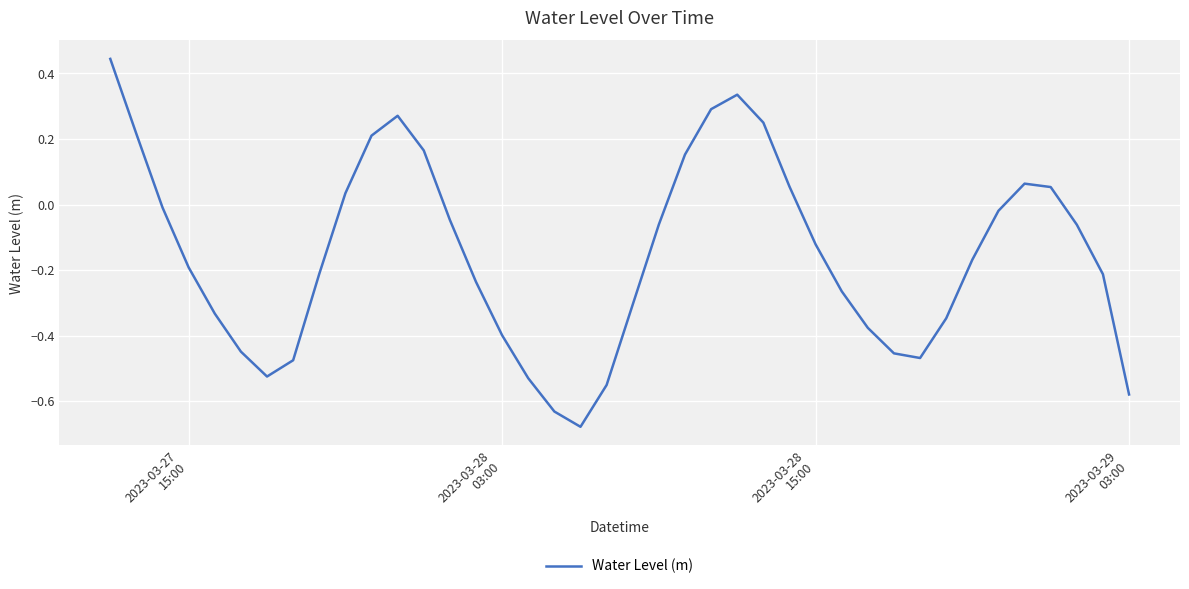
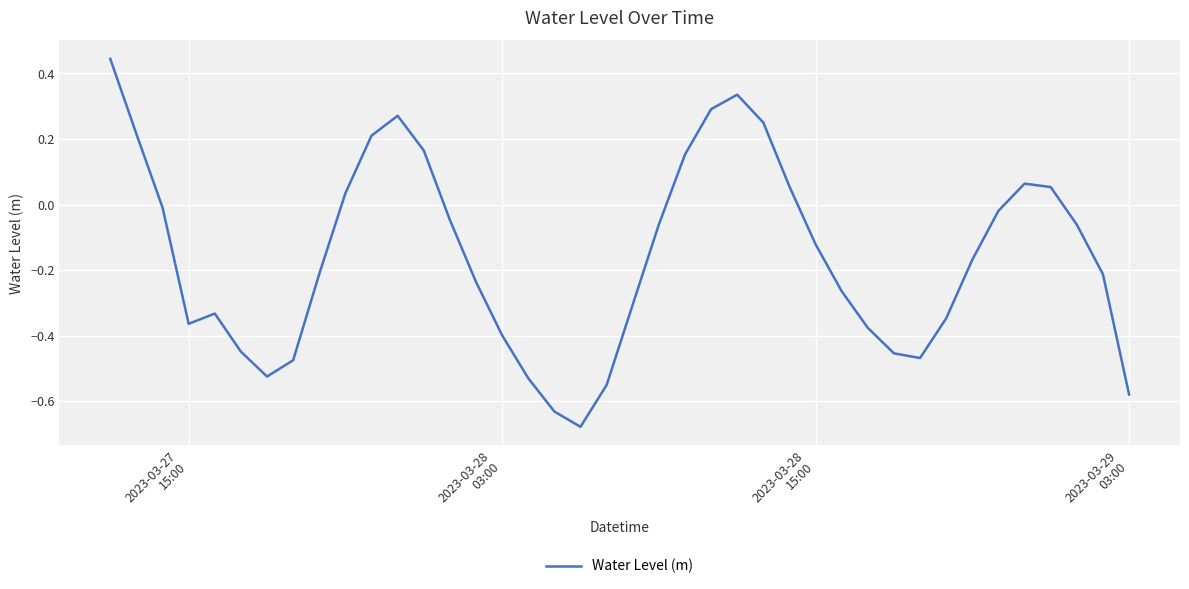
  {
-   "2023-03-27 15:00": -0.19,
+   "2023-03-27 15:00": -0.36,
    "2023-03-28 03:00": -0.40,
    "2023-03-28 15:00": -0.12,
    "2023-03-29 03:00": -0.58
  }
